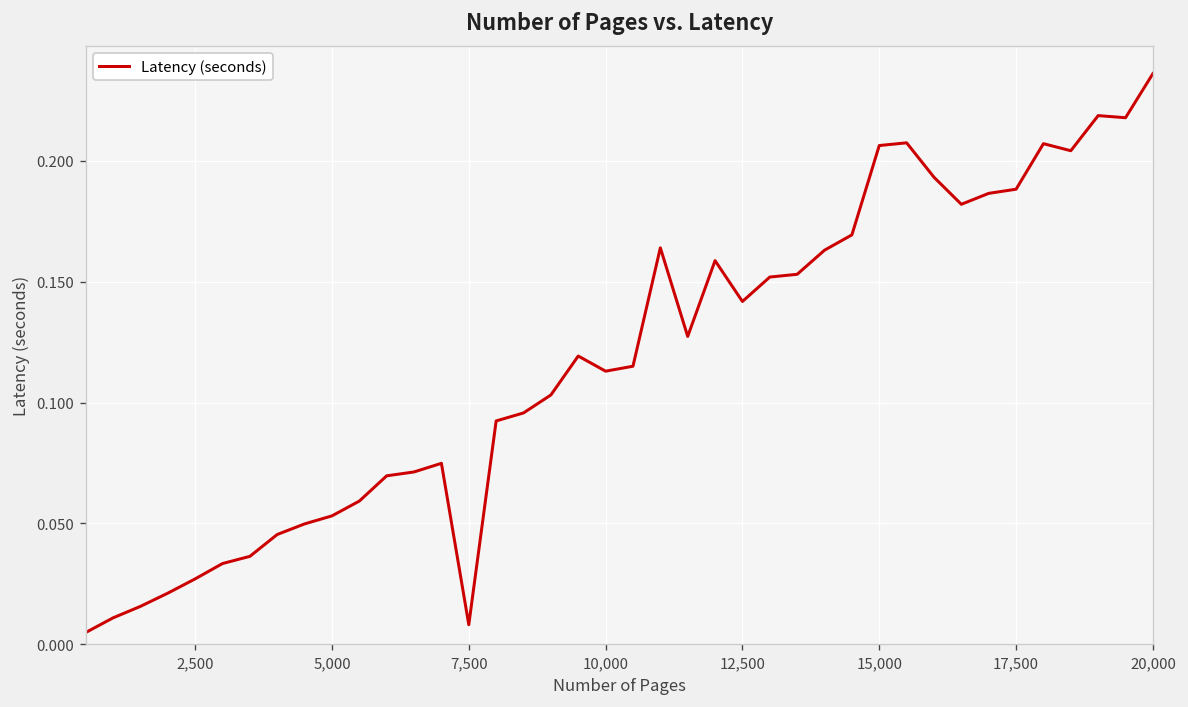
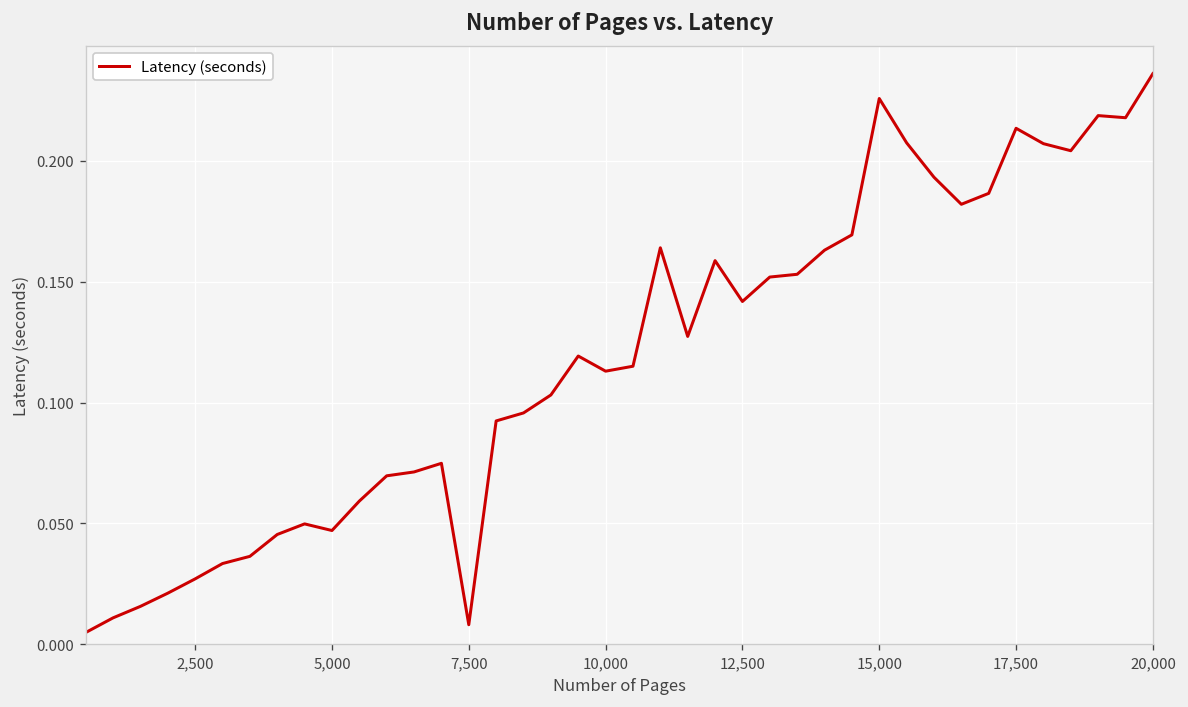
  {
    "2,500": 0.027,
-   "5,000": 0.053,
+   "5,000": 0.047,
    "7,500": 0.008,
    "10,000": 0.113,
    "12,500": 0.142,
-   "15,000": 0.206,
-   "17,500": 0.188,
+   "15,000": 0.226,
+   "17,500": 0.213,
    "20,000": 0.236
  }
